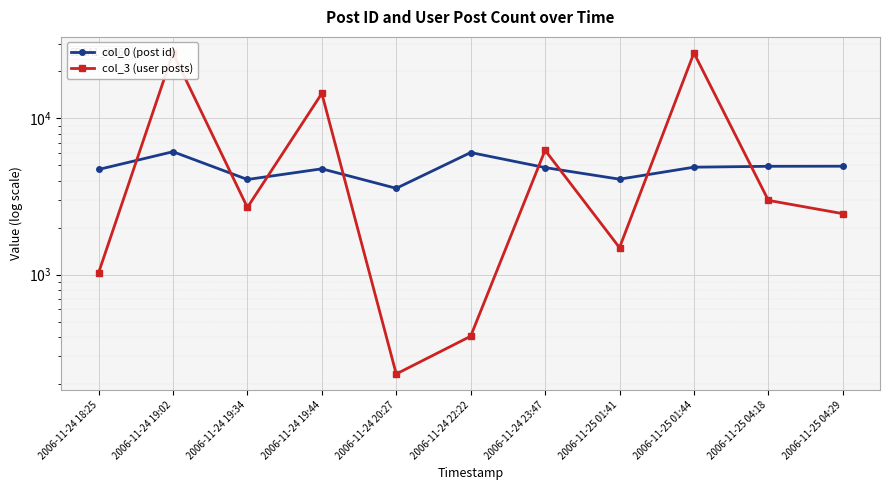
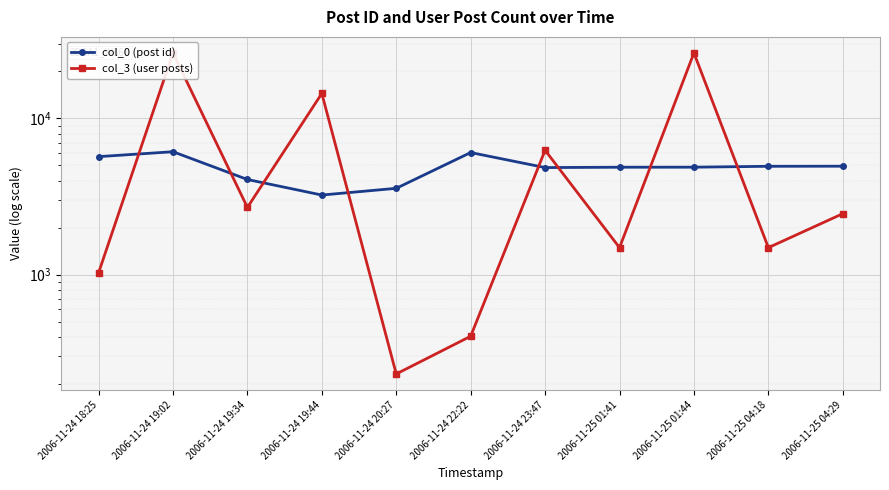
  {
    "col_0 (post id)": {
-     "2006-11-24 18:25": 4700,
+     "2006-11-24 18:25": 5700,
      "2006-11-24 19:02": 6100,
      "2006-11-24 19:34": 4100,
-     "2006-11-24 19:44": 4800,
+     "2006-11-24 19:44": 3200,
      "2006-11-24 20:27": 3600,
      "2006-11-24 22:22": 6000,
      "2006-11-24 23:47": 4800,
-     "2006-11-25 01:41": 4100,
+     "2006-11-25 01:41": 4900,
      "2006-11-25 01:44": 4900,
      "2006-11-25 04:18": 4900,
      "2006-11-25 04:29": 4900
    },
    "col_3 (user posts)": {
      "2006-11-24 18:25": 1000,
      "2006-11-24 19:34": 2700,
      "2006-11-24 19:44": 14000,
      "2006-11-24 20:27": 230,
      "2006-11-24 22:22": 400,
      "2006-11-24 23:47": 6300,
      "2006-11-25 01:41": 1500,
      "2006-11-25 01:44": 26000,
-     "2006-11-25 04:18": 3000,
+     "2006-11-25 04:18": 1500,
      "2006-11-25 04:29": 2500
    }
  }
